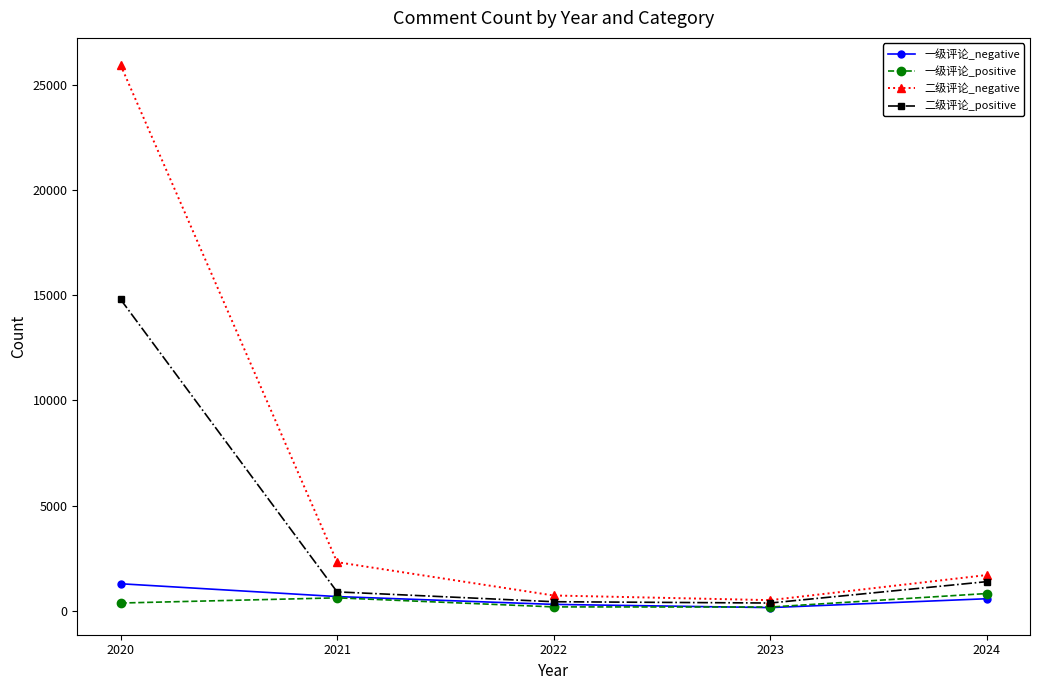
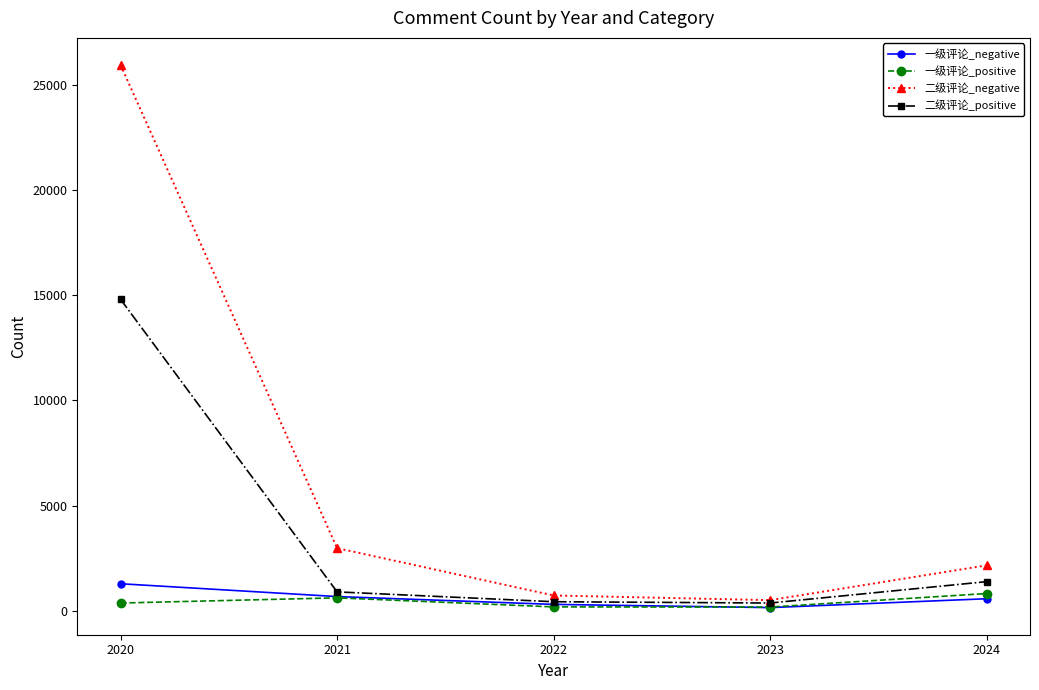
  {
    "一级评论_negative": {
      "2020": 1300,
      "2024": 600
    },
    "一级评论_positive": {
      "2020": 400,
      "2024": 800
    },
    "二级评论_negative": {
      "2020": 26000,
-     "2021": 2300,
+     "2021": 3000,
      "2022": 700,
      "2023": 500,
-     "2024": 1700
+     "2024": 2200
    },
    "二级评论_positive": {
      "2020": 14800,
      "2021": 900,
      "2022": 400,
      "2023": 400,
      "2024": 1400
    }
  }
